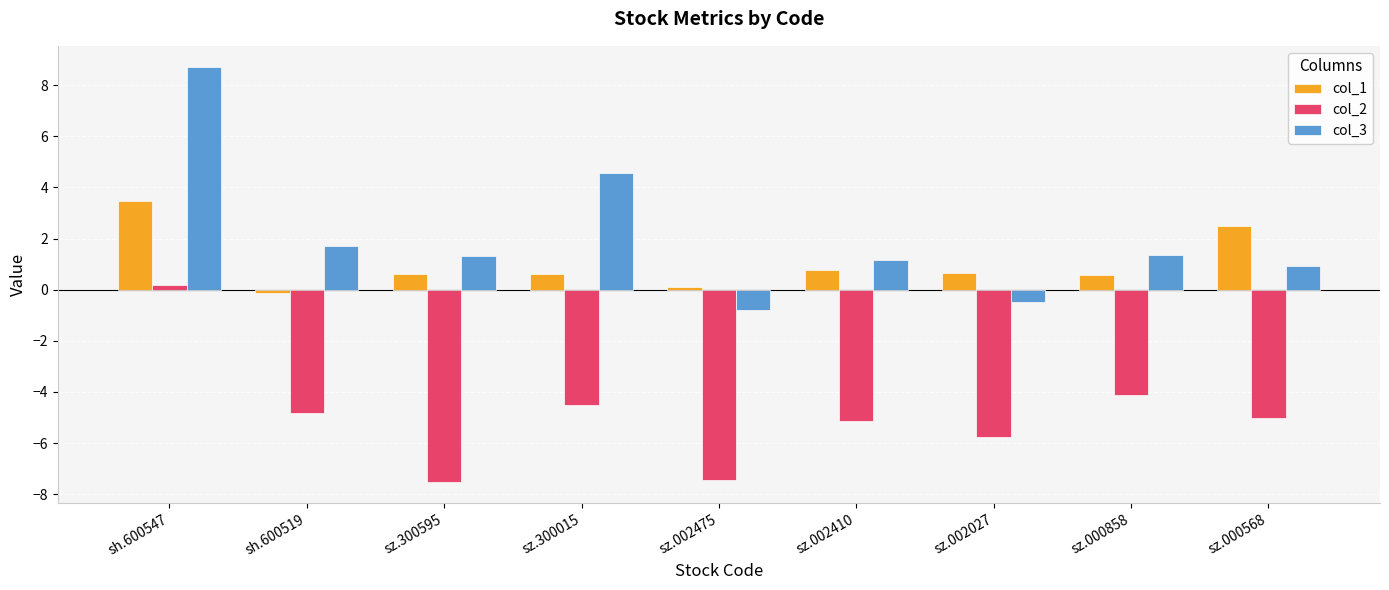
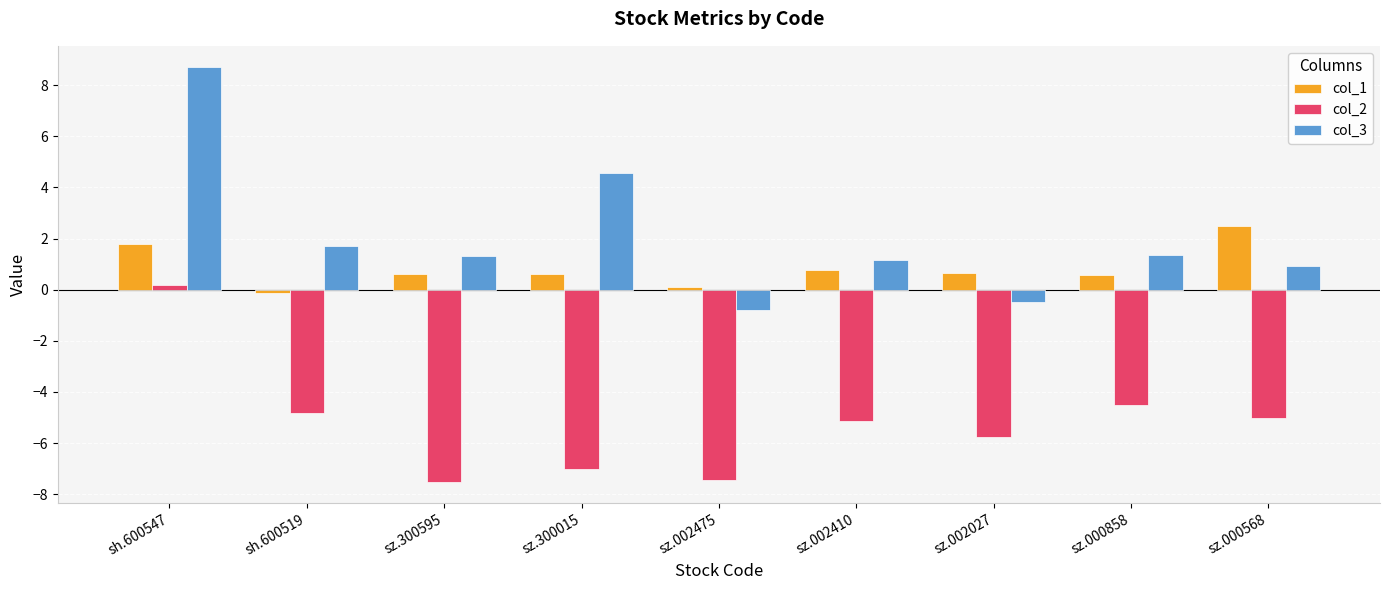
  {
    "col_1": {
-     "sh.600547": 3.5,
+     "sh.600547": 1.8,
      "sh.600519": -0.1,
      "sz.300595": 0.6,
      "sz.300015": 0.6,
      "sz.002475": 0.1,
      "sz.002410": 0.8,
      "sz.002027": 0.6,
      "sz.000858": 0.6,
      "sz.000568": 2.5
    },
    "col_2": {
      "sh.600547": 0.2,
      "sh.600519": -4.8,
      "sz.300595": -7.5,
-     "sz.300015": -4.5,
+     "sz.300015": -7.0,
      "sz.002475": -7.5,
      "sz.002410": -5.2,
      "sz.002027": -5.8,
-     "sz.000858": -4.1,
+     "sz.000858": -4.5,
      "sz.000568": -5.0
    },
    "col_3": {
      "sh.600547": 8.7,
      "sh.600519": 1.7,
      "sz.300595": 1.3,
      "sz.300015": 4.5,
      "sz.002475": -0.8,
      "sz.002410": 1.1,
      "sz.002027": -0.5,
      "sz.000858": 1.3,
      "sz.000568": 0.9
    }
  }
